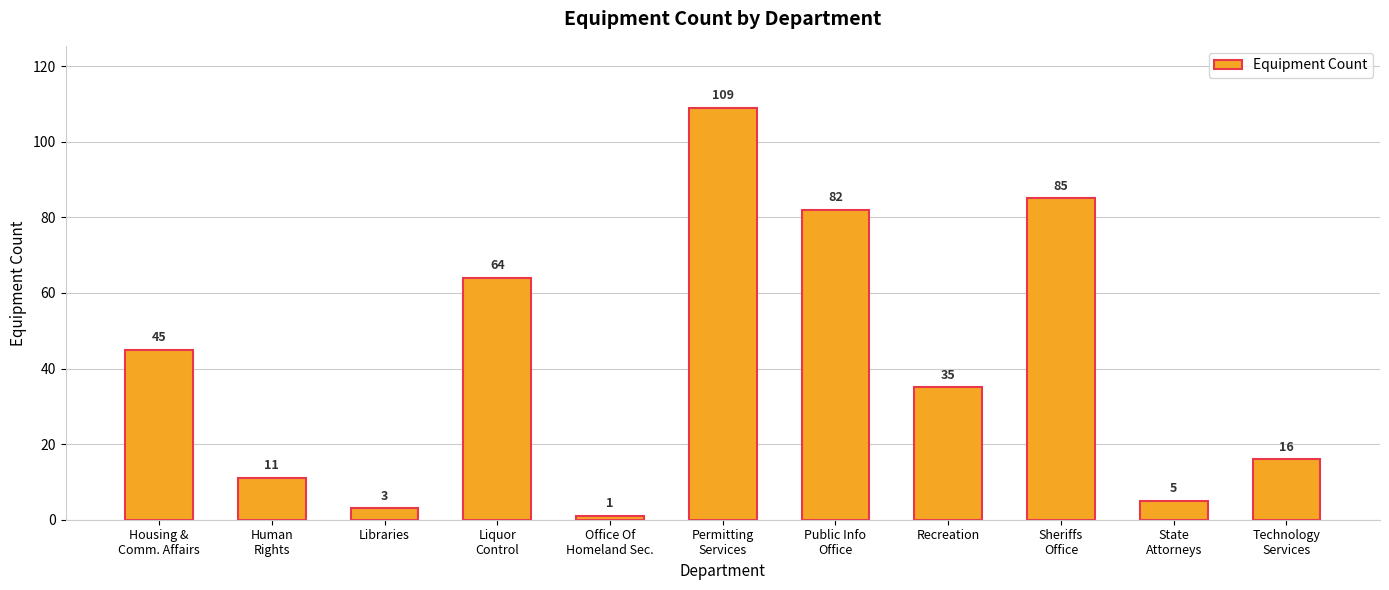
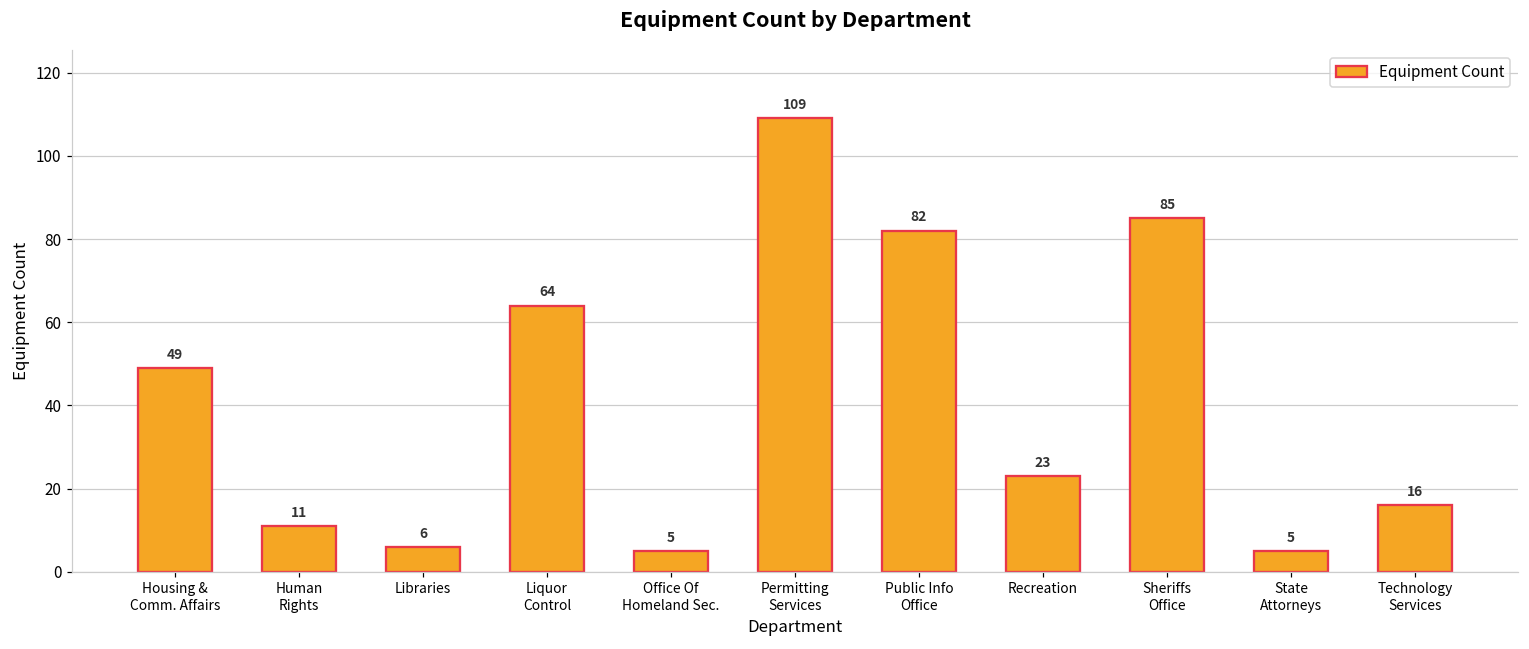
  {
-   "Housing & Comm. Affairs": 45,
+   "Housing & Comm. Affairs": 49,
    "Human Rights": 11,
-   "Libraries": 3,
+   "Libraries": 6,
    "Liquor Control": 64,
-   "Office Of Homeland Sec.": 1,
+   "Office Of Homeland Sec.": 5,
    "Permitting Services": 109,
    "Public Info Office": 82,
-   "Recreation": 35,
+   "Recreation": 23,
    "Sheriffs Office": 85,
    "State Attorneys": 5,
    "Technology Services": 16
  }
